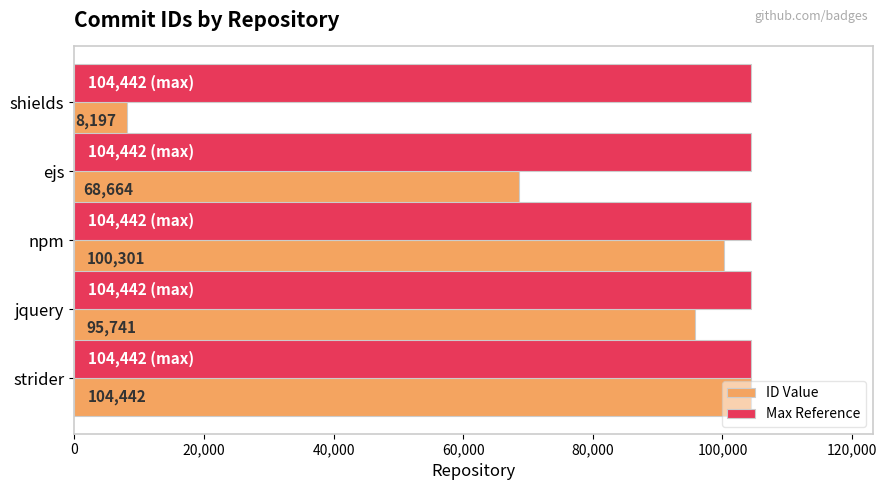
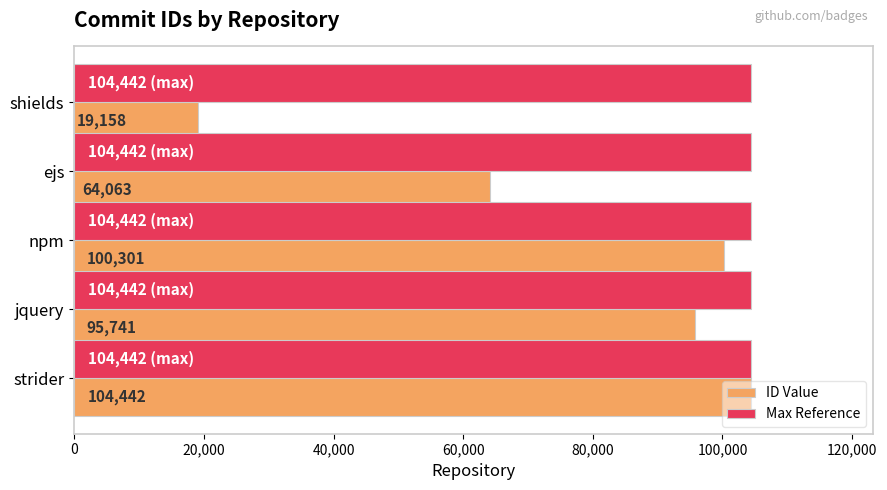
  {
    "ID Value": {
-     "shields": "8,197",
-     "ejs": "68,664",
+     "shields": "19,158",
+     "ejs": "64,063",
      "npm": "100,301",
      "jquery": "95,741"
    },
    "Max Reference": {
      "shields": "104,442",
      "ejs": "104,442",
      "npm": "104,442",
      "jquery": "104,442",
      "strider": "104,442"
    }
  }
